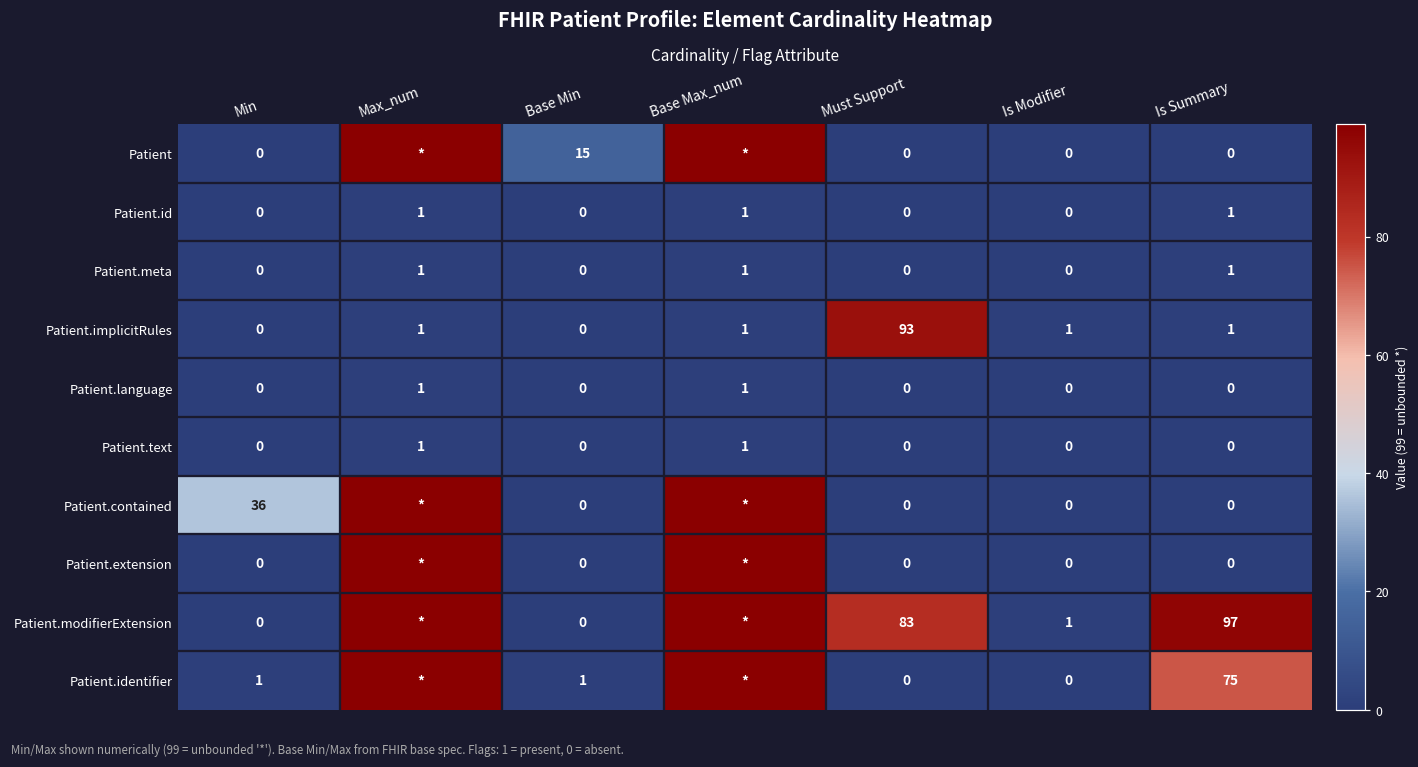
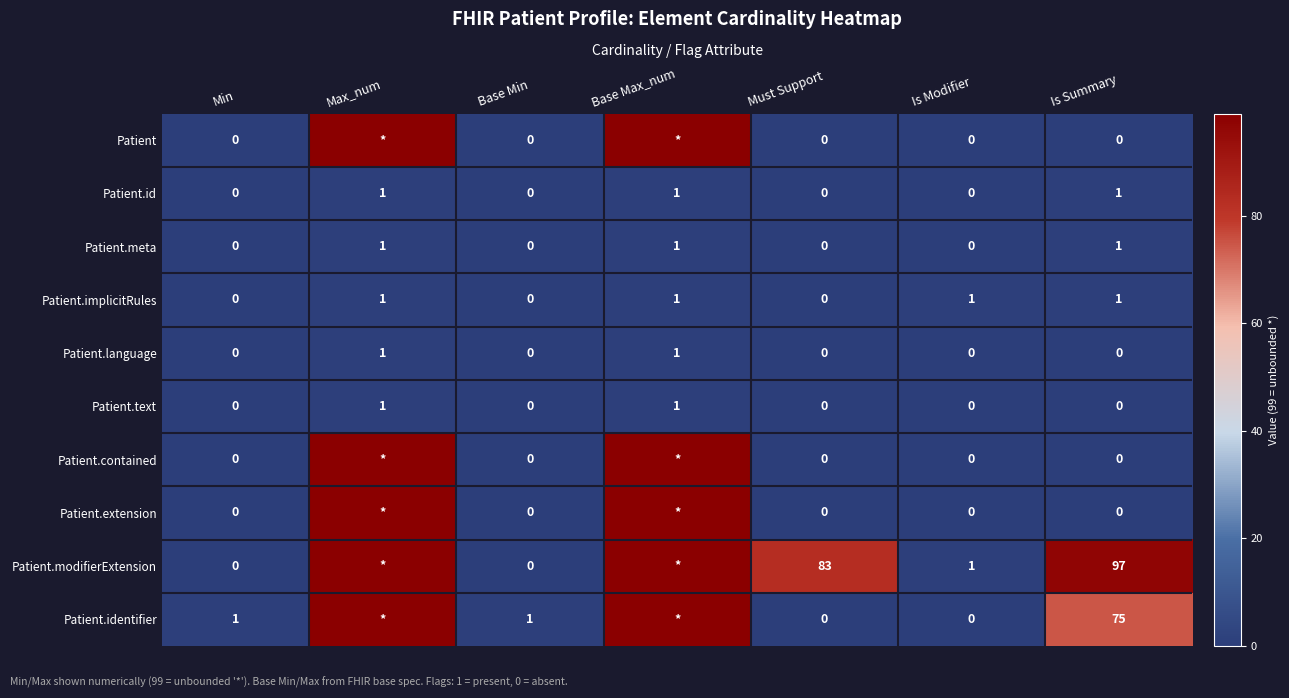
  {
    "Patient": {
      "Min": 0,
-     "Base Min": 15,
+     "Base Min": 0,
      "Must Support": 0,
      "Is Modifier": 0,
      "Is Summary": 0
    },
    "Patient.id": {
      "Min": 0,
      "Max_num": 1,
      "Base Min": 0,
      "Base Max_num": 1,
      "Must Support": 0,
      "Is Modifier": 0,
      "Is Summary": 1
    },
    "Patient.meta": {
      "Min": 0,
      "Max_num": 1,
      "Base Min": 0,
      "Base Max_num": 1,
      "Must Support": 0,
      "Is Modifier": 0,
      "Is Summary": 1
    },
    "Patient.implicitRules": {
      "Min": 0,
      "Max_num": 1,
      "Base Min": 0,
      "Base Max_num": 1,
-     "Must Support": 93,
+     "Must Support": 0,
      "Is Modifier": 1,
      "Is Summary": 1
    },
    "Patient.language": {
      "Min": 0,
      "Max_num": 1,
      "Base Min": 0,
      "Base Max_num": 1,
      "Must Support": 0,
      "Is Modifier": 0,
      "Is Summary": 0
    },
    "Patient.text": {
      "Min": 0,
      "Max_num": 1,
      "Base Min": 0,
      "Base Max_num": 1,
      "Must Support": 0,
      "Is Modifier": 0,
      "Is Summary": 0
    },
    "Patient.contained": {
-     "Min": 36,
+     "Min": 0,
      "Base Min": 0,
      "Must Support": 0,
      "Is Modifier": 0,
      "Is Summary": 0
    },
    "Patient.extension": {
      "Min": 0,
      "Base Min": 0,
      "Must Support": 0,
      "Is Modifier": 0,
      "Is Summary": 0
    },
    "Patient.modifierExtension": {
      "Min": 0,
      "Base Min": 0,
      "Must Support": 83,
      "Is Modifier": 1,
      "Is Summary": 97
    },
    "Patient.identifier": {
      "Min": 1,
      "Base Min": 1,
      "Must Support": 0,
      "Is Modifier": 0,
      "Is Summary": 75
    }
  }
